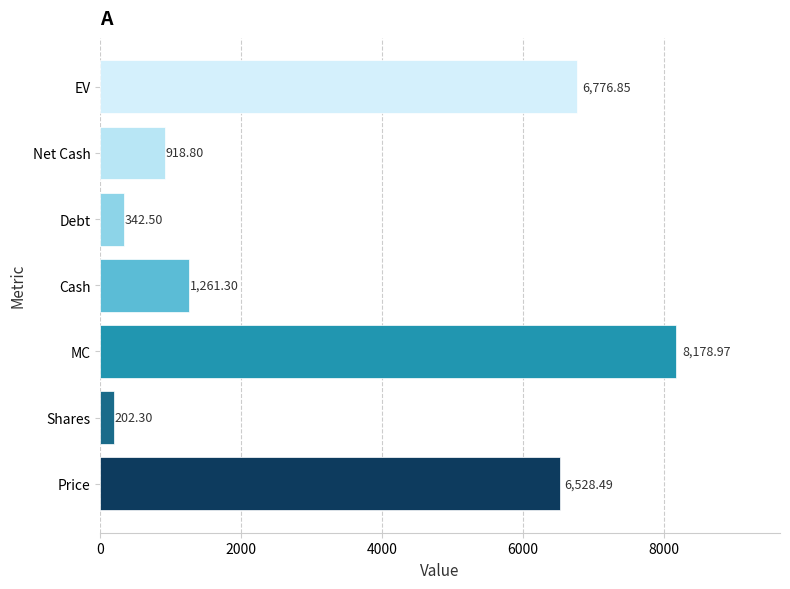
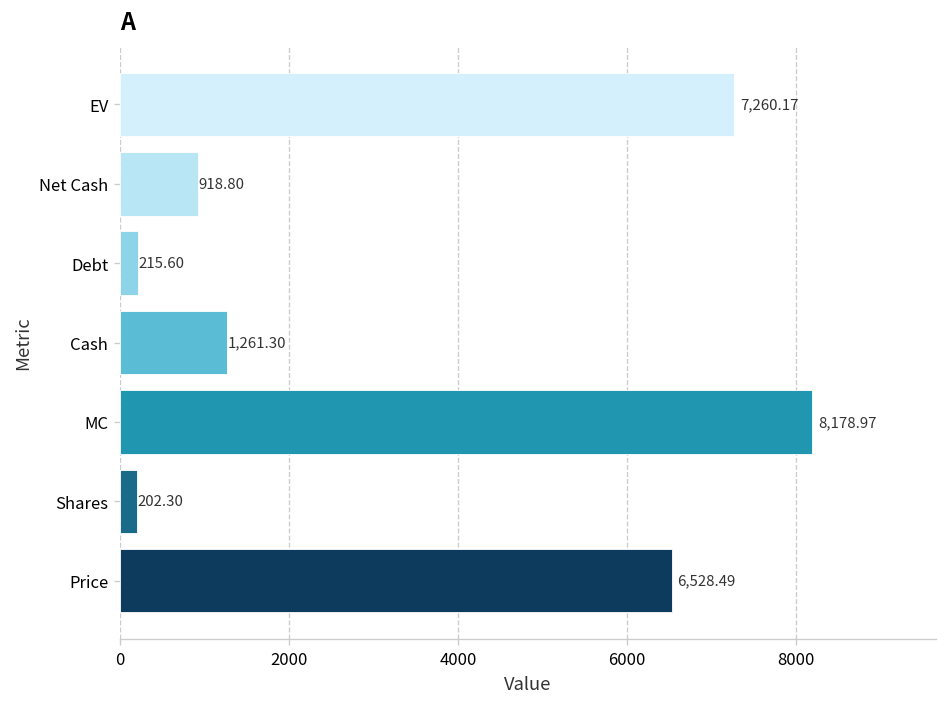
  {
-   "EV": "6,776.85",
+   "EV": "7,260.17",
    "Net Cash": "918.80",
-   "Debt": "342.50",
+   "Debt": "215.60",
    "Cash": "1,261.30",
    "MC": "8,178.97",
    "Shares": "202.30",
    "Price": "6,528.49"
  }
